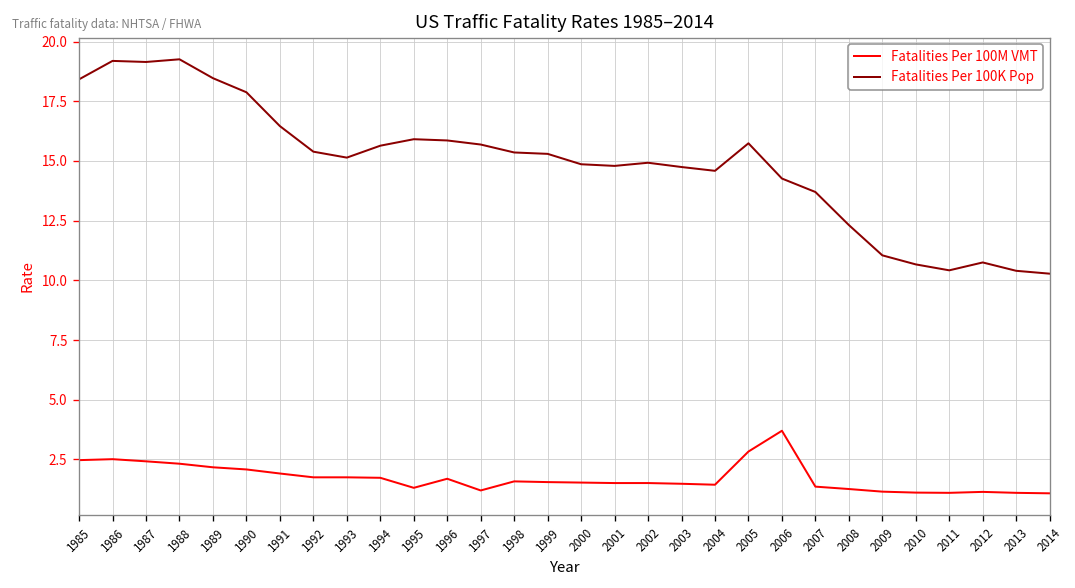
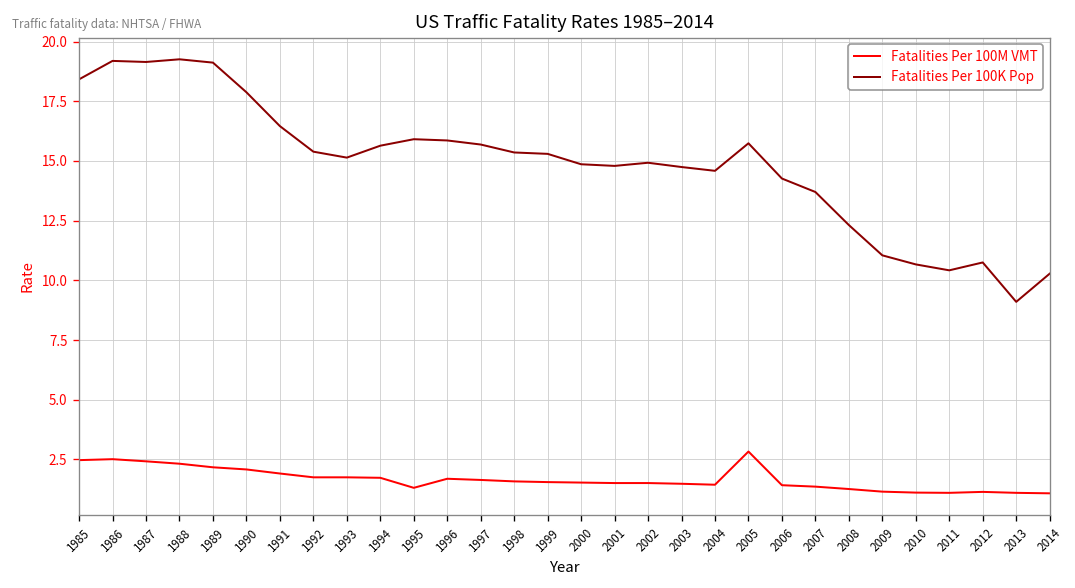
  {
    "Fatalities Per 100M VMT": {
      "1985": 2.5,
      "1986": 2.5,
      "1987": 2.4,
      "1988": 2.3,
      "1989": 2.2,
      "1990": 2.1,
      "1991": 1.9,
      "1992": 1.8,
      "1993": 1.8,
      "1994": 1.7,
      "1995": 1.3,
      "1996": 1.7,
-     "1997": 1.2,
+     "1997": 1.6,
      "1998": 1.6,
      "1999": 1.6,
      "2000": 1.5,
      "2001": 1.5,
      "2002": 1.5,
      "2003": 1.5,
      "2004": 1.4,
      "2005": 2.8,
-     "2006": 3.7,
+     "2006": 1.4,
      "2007": 1.4,
      "2008": 1.3,
      "2009": 1.2,
      "2010": 1.1,
      "2011": 1.1,
      "2012": 1.1,
      "2013": 1.1,
      "2014": 1.1
    },
    "Fatalities Per 100K Pop": {
      "1985": 18.4,
      "1986": 19.2,
      "1987": 19.1,
      "1988": 19.3,
-     "1989": 18.5,
+     "1989": 19.1,
      "1990": 17.9,
      "1991": 16.5,
      "1992": 15.4,
      "1993": 15.1,
      "1994": 15.6,
      "1995": 15.9,
      "1996": 15.9,
      "1997": 15.7,
      "1998": 15.4,
      "1999": 15.3,
      "2000": 14.9,
      "2001": 14.8,
      "2002": 14.9,
      "2003": 14.7,
      "2004": 14.6,
      "2005": 15.7,
      "2006": 14.3,
      "2007": 13.7,
      "2008": 12.3,
      "2009": 11.0,
      "2010": 10.7,
      "2011": 10.4,
      "2012": 10.8,
-     "2013": 10.4,
+     "2013": 9.1,
      "2014": 10.3
    }
  }
